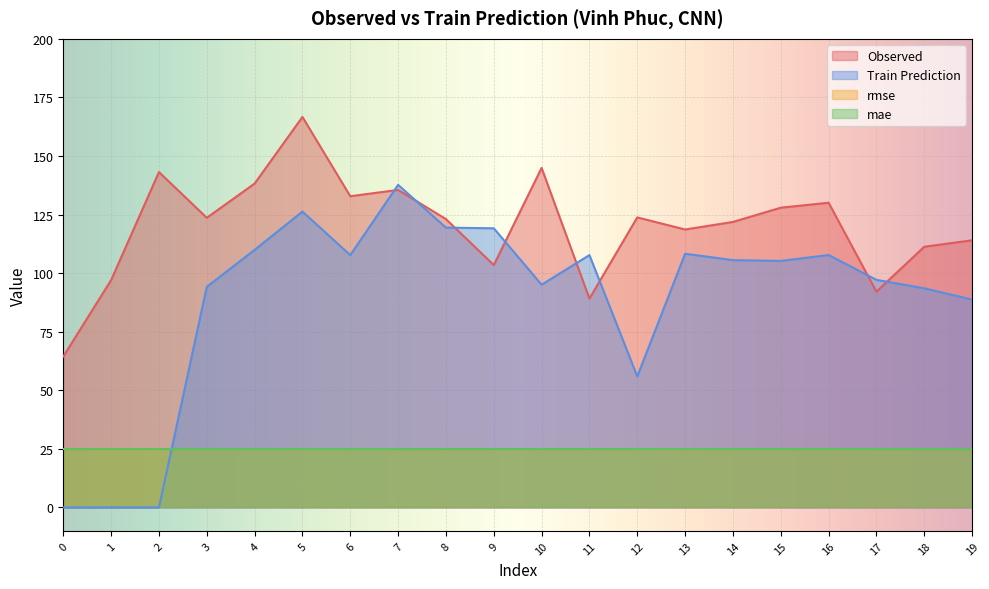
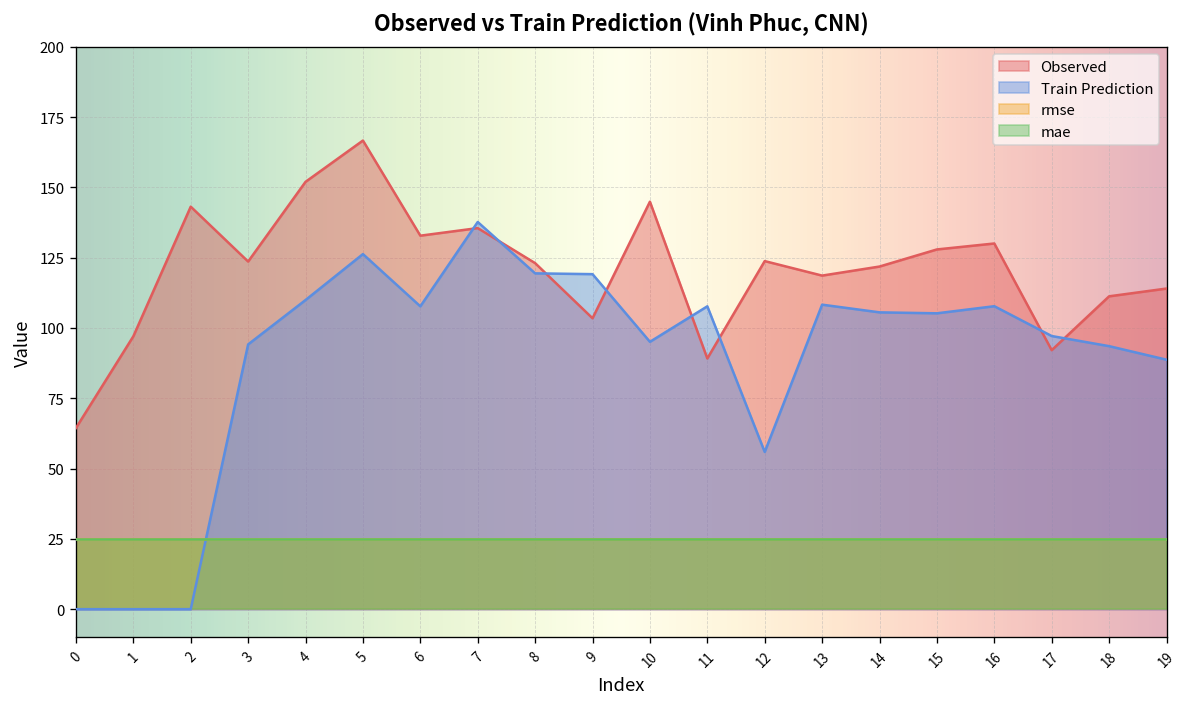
  {
    "Observed": {
      "0": 64,
      "1": 97,
      "2": 143,
      "3": 124,
-     "4": 138,
+     "4": 152,
      "5": 167,
      "6": 133,
      "7": 136,
      "8": 123,
      "9": 103,
      "10": 145,
      "11": 89,
      "12": 124,
      "13": 119,
      "14": 122,
      "15": 128,
      "16": 130,
      "17": 92,
      "18": 111,
      "19": 114
    },
    "Train Prediction": {
      "0": 0,
      "1": 0,
      "2": 0,
      "3": 94,
      "4": 110,
      "5": 126,
      "6": 108,
      "7": 138,
      "8": 119,
      "9": 119,
      "10": 95,
      "11": 108,
      "12": 56,
      "13": 108,
      "14": 106,
      "15": 105,
      "16": 108,
      "17": 97,
      "18": 94,
      "19": 89
    },
    "mae": {
      "0": 25,
      "1": 25,
      "2": 25,
      "3": 25,
      "4": 25,
      "5": 25,
      "6": 25,
      "7": 25,
      "8": 25,
      "9": 25,
      "10": 25,
      "11": 25,
      "12": 25,
      "13": 25,
      "14": 25,
      "15": 25,
      "16": 25,
      "17": 25,
      "18": 25,
      "19": 25
    }
  }
